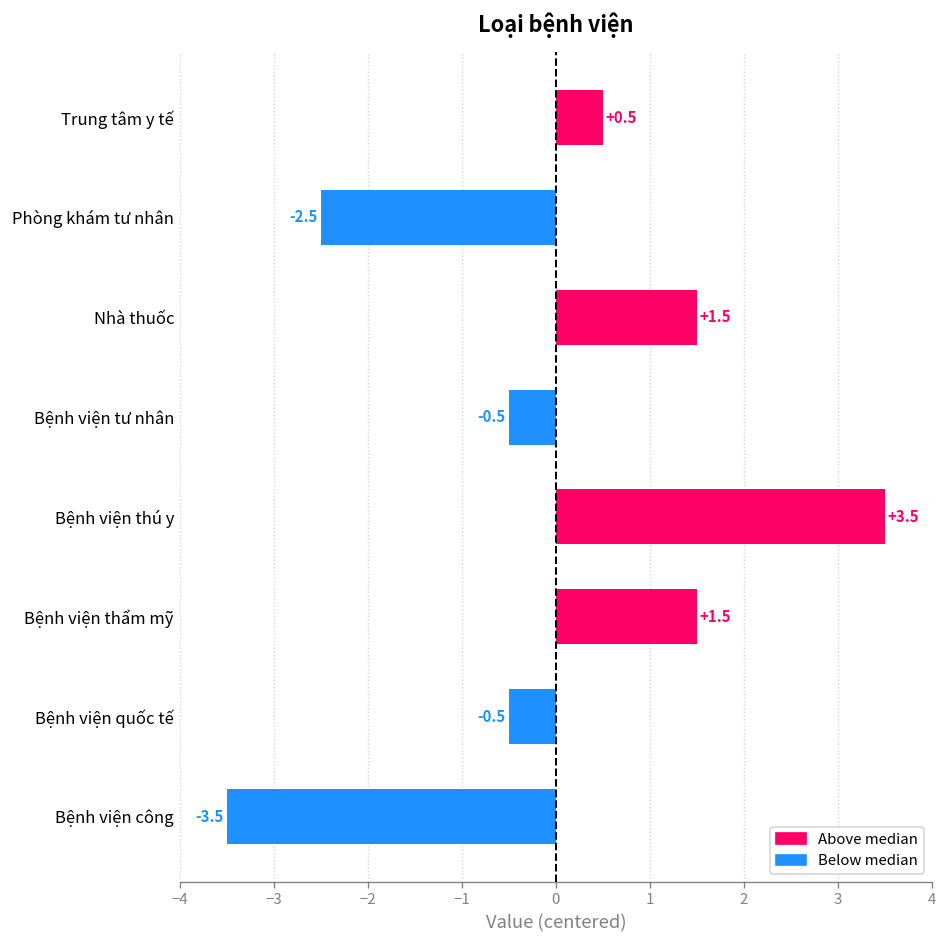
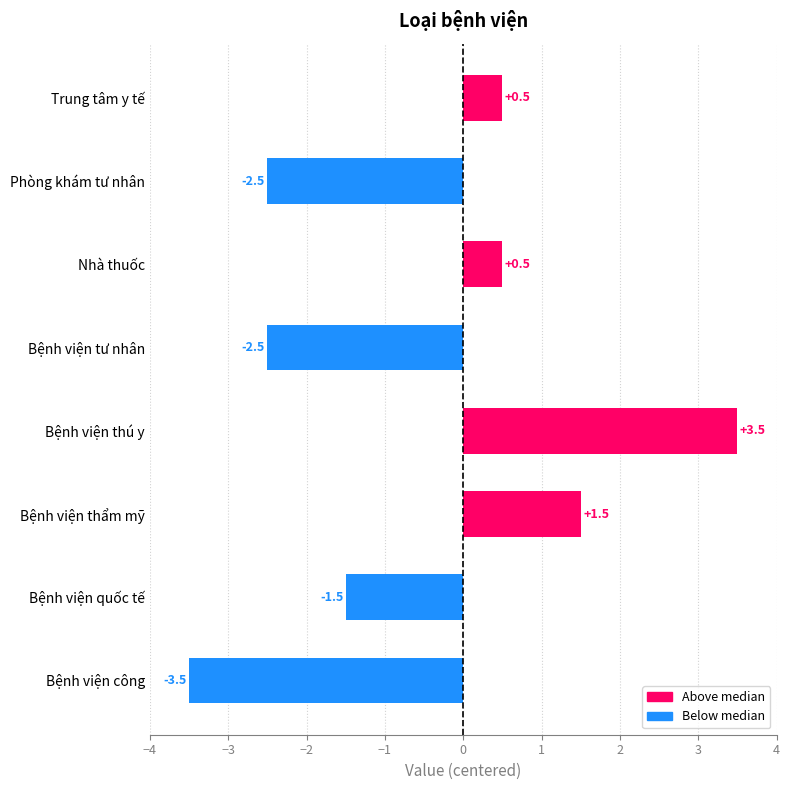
  {
    "Trung tâm y tế": "+0.5",
    "Phòng khám tư nhân": "-2.5",
-   "Nhà thuốc": "+1.5",
-   "Bệnh viện tư nhân": "-0.5",
+   "Nhà thuốc": "+0.5",
+   "Bệnh viện tư nhân": "-2.5",
    "Bệnh viện thú y": "+3.5",
    "Bệnh viện thẩm mỹ": "+1.5",
-   "Bệnh viện quốc tế": "-0.5",
+   "Bệnh viện quốc tế": "-1.5",
    "Bệnh viện công": "-3.5"
  }
